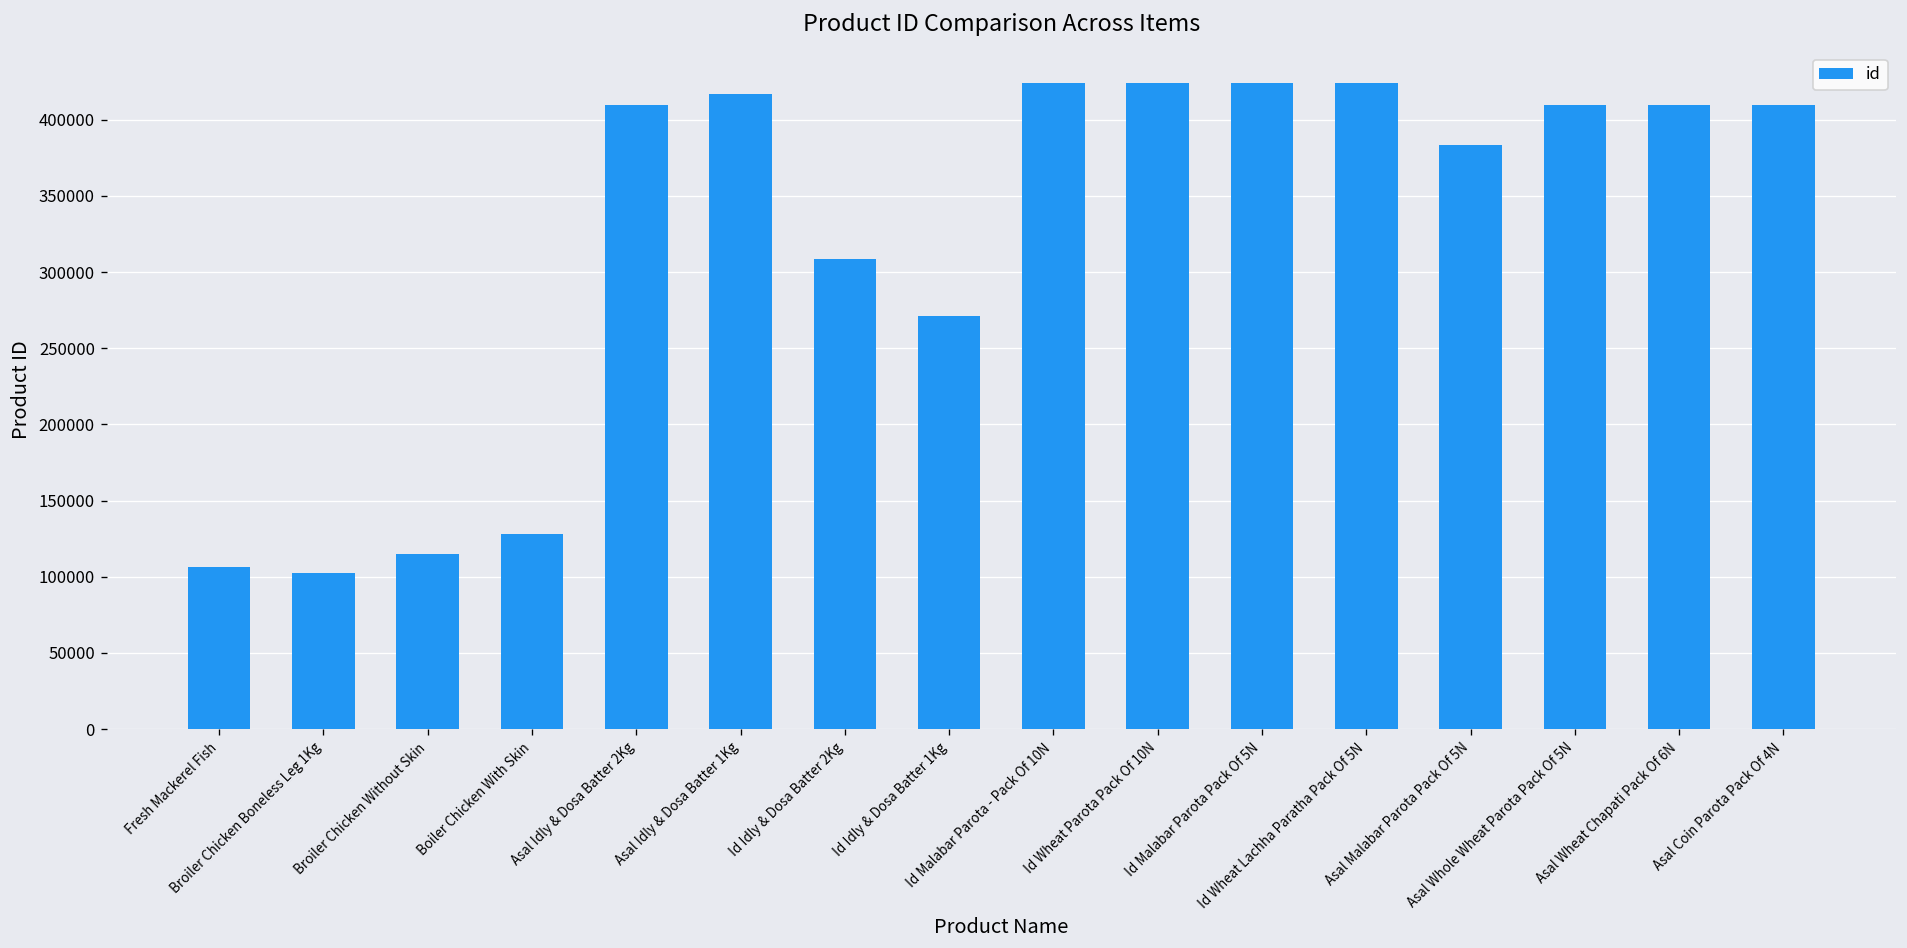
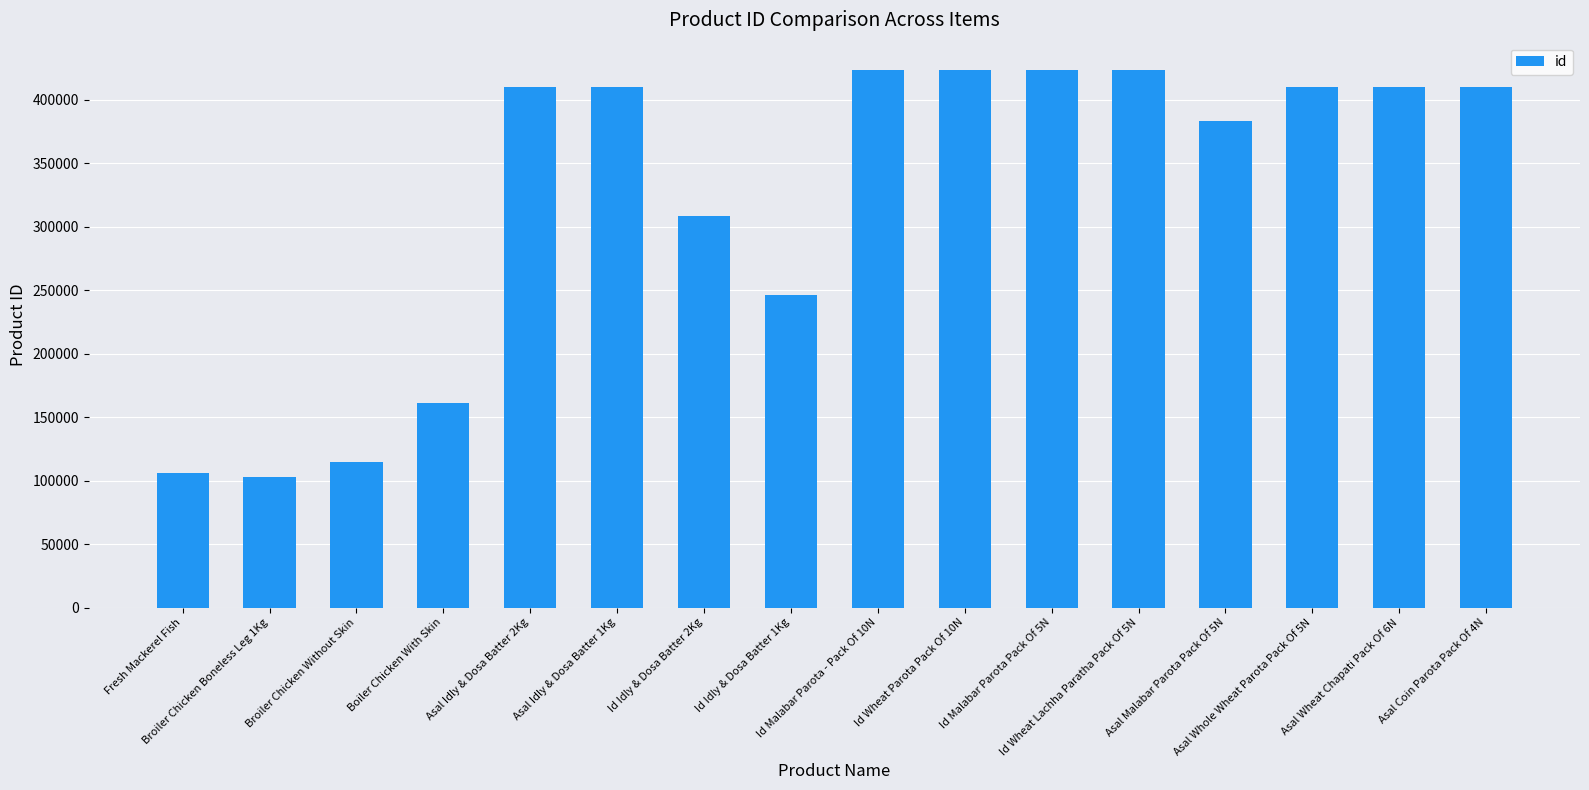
  {
    "Fresh Mackerel Fish": 106000,
    "Broiler Chicken Boneless Leg 1Kg": 103000,
    "Broiler Chicken Without Skin": 115000,
-   "Boiler Chicken With Skin": 128000,
+   "Boiler Chicken With Skin": 161000,
    "Asal Idly & Dosa Batter 2Kg": 410000,
-   "Asal Idly & Dosa Batter 1Kg": 417000,
+   "Asal Idly & Dosa Batter 1Kg": 410000,
    "Id Idly & Dosa Batter 2Kg": 308000,
-   "Id Idly & Dosa Batter 1Kg": 271000,
+   "Id Idly & Dosa Batter 1Kg": 246000,
    "Id Malabar Parota - Pack Of 10N": 424000,
    "Id Wheat Parota Pack Of 10N": 424000,
    "Id Malabar Parota Pack Of 5N": 424000,
    "Id Wheat Lachha Paratha Pack Of 5N": 424000,
    "Asal Malabar Parota Pack Of 5N": 383000,
    "Asal Whole Wheat Parota Pack Of 5N": 410000,
    "Asal Wheat Chapati Pack Of 6N": 410000,
    "Asal Coin Parota Pack Of 4N": 410000
  }
